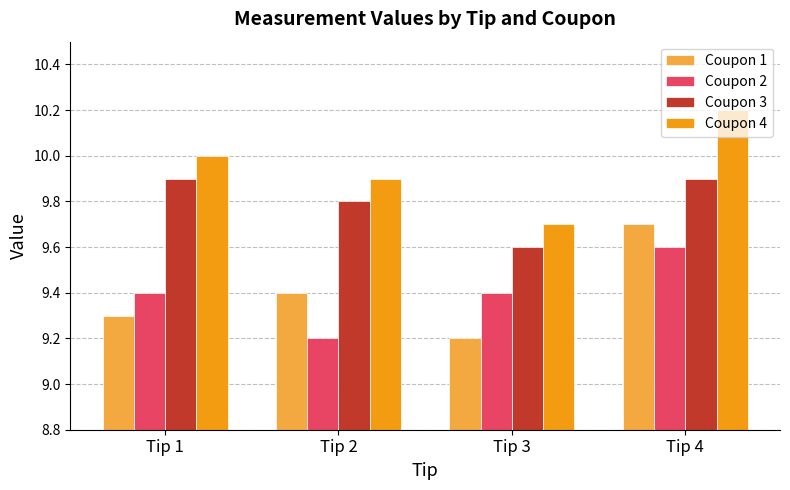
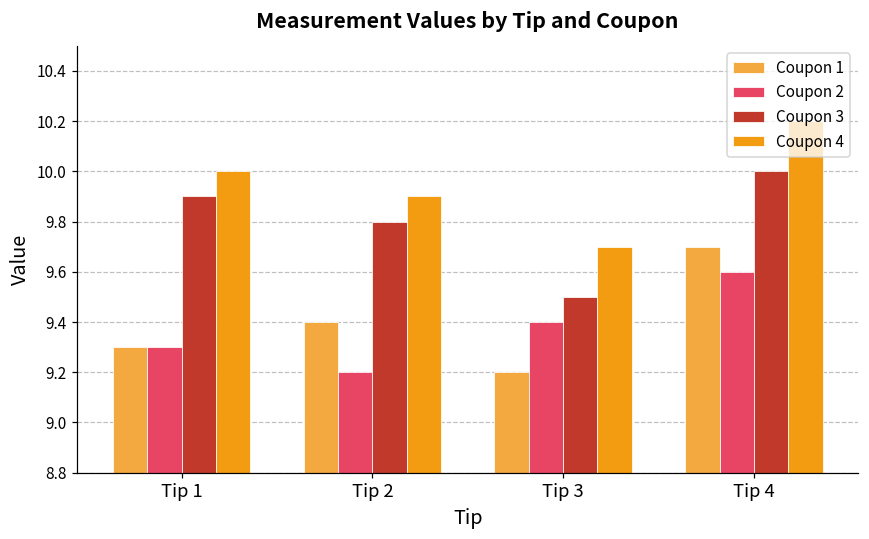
  {
    "Coupon 2": {
-     "Tip 1": 9.4,
+     "Tip 1": 9.3,
      "Tip 2": 9.2,
      "Tip 3": 9.4,
      "Tip 4": 9.6
    },
    "Coupon 3": {
      "Tip 1": 9.9,
      "Tip 2": 9.8,
-     "Tip 3": 9.6,
-     "Tip 4": 9.9
+     "Tip 3": 9.5,
+     "Tip 4": 10.0
    }
  }
